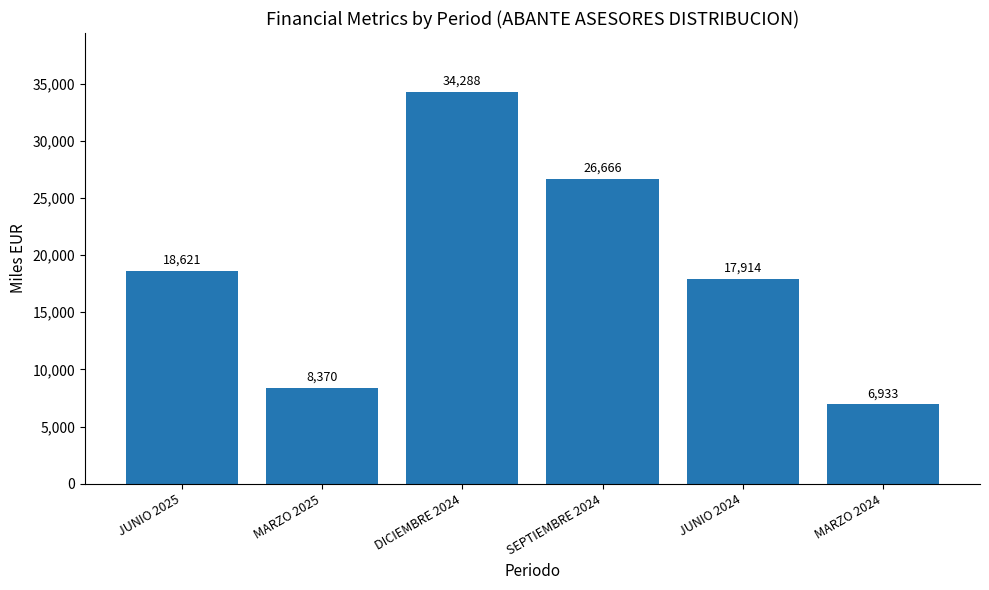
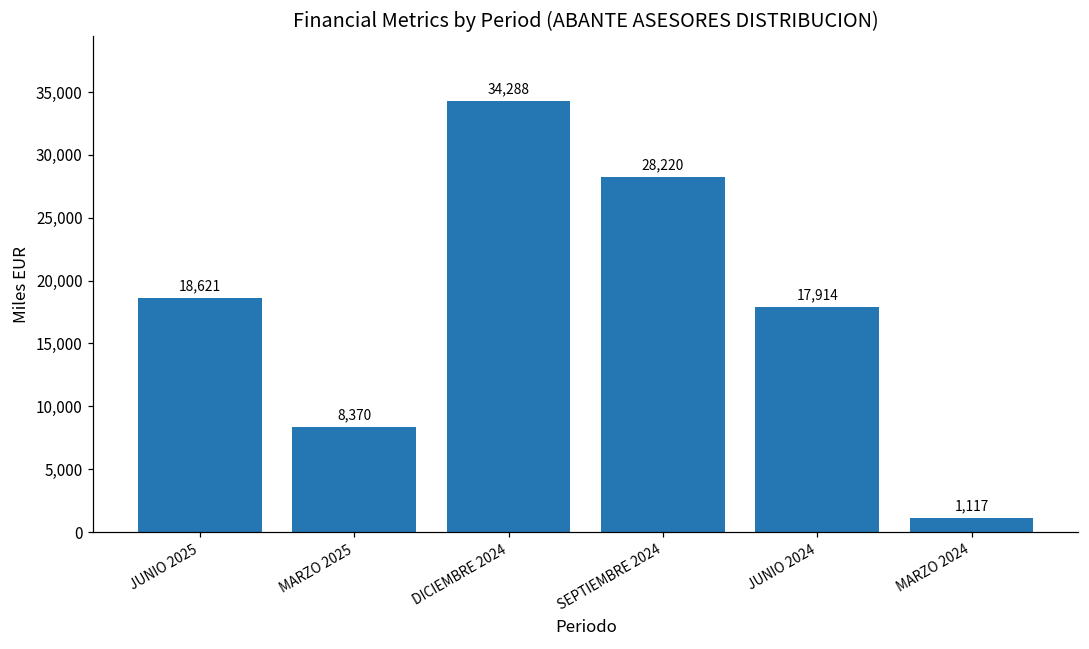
  {
    "JUNIO 2025": "18,621",
    "MARZO 2025": "8,370",
    "DICIEMBRE 2024": "34,288",
-   "SEPTIEMBRE 2024": "26,666",
+   "SEPTIEMBRE 2024": "28,220",
    "JUNIO 2024": "17,914",
-   "MARZO 2024": "6,933"
+   "MARZO 2024": "1,117"
  }
